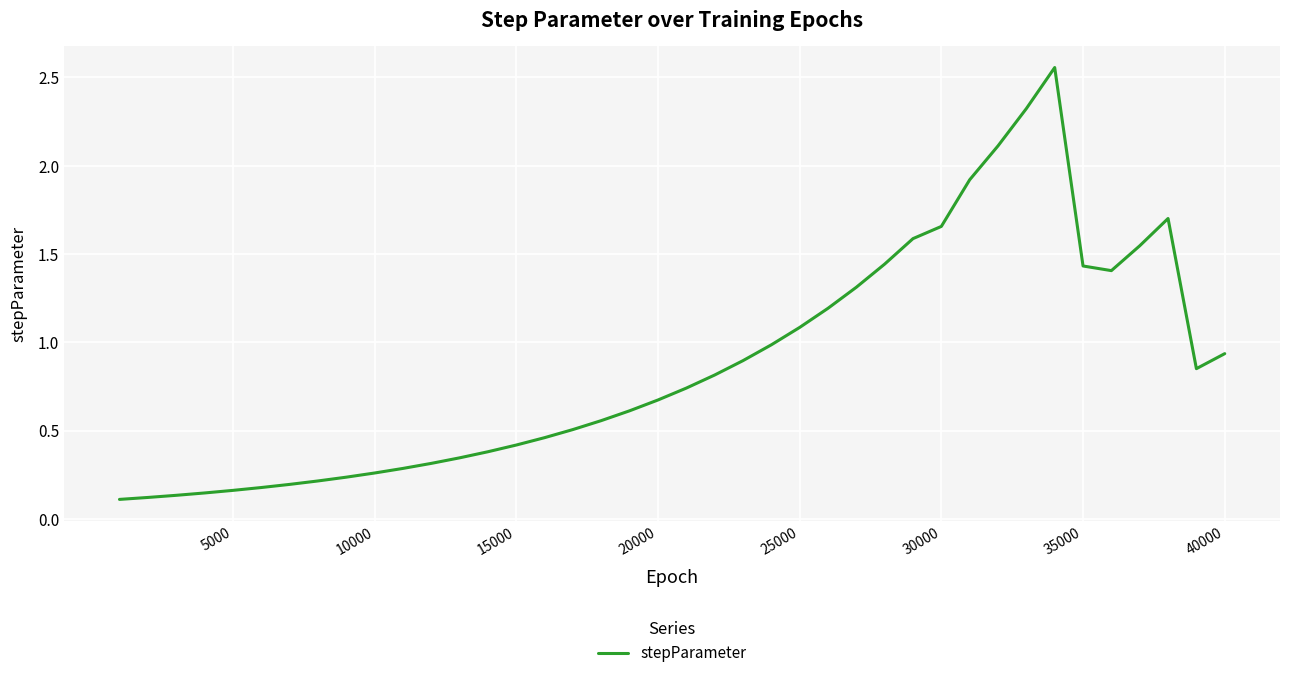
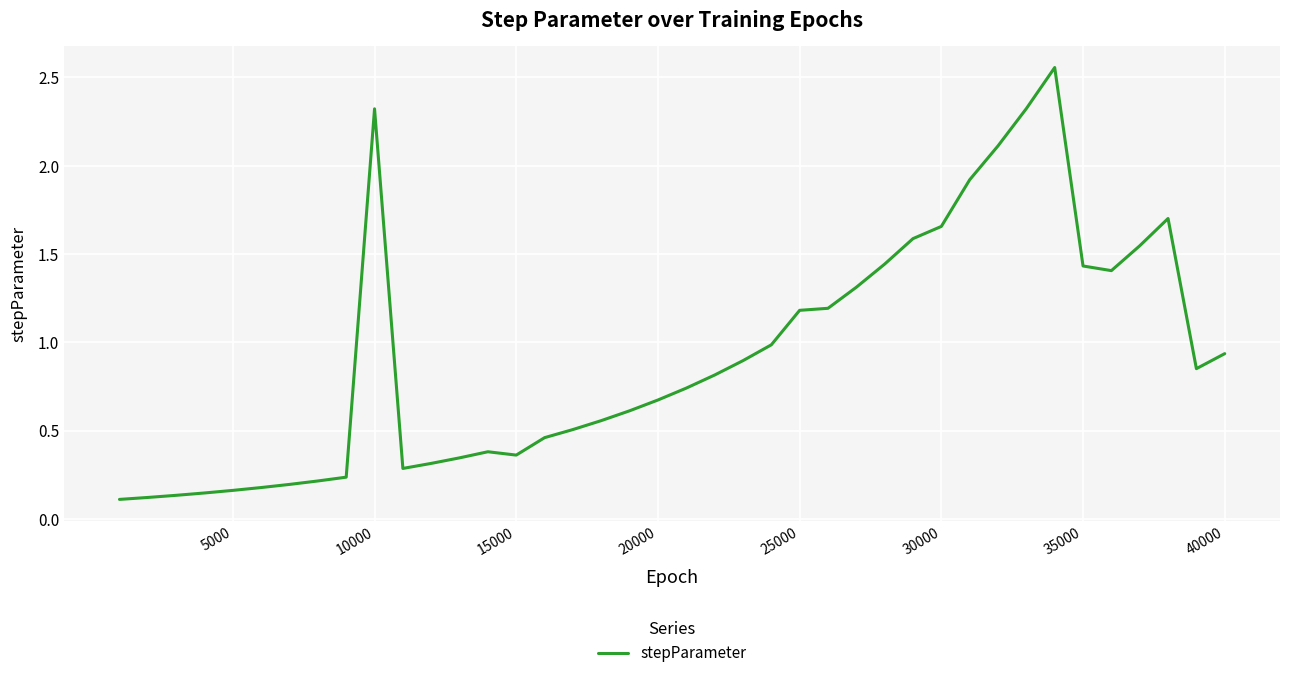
  {
    "5000": 0.16,
-   "10000": 0.26,
-   "15000": 0.42,
+   "10000": 2.32,
+   "15000": 0.36,
    "20000": 0.67,
-   "25000": 1.08,
+   "25000": 1.18,
    "30000": 1.66,
    "35000": 1.43,
    "40000": 0.94
  }
